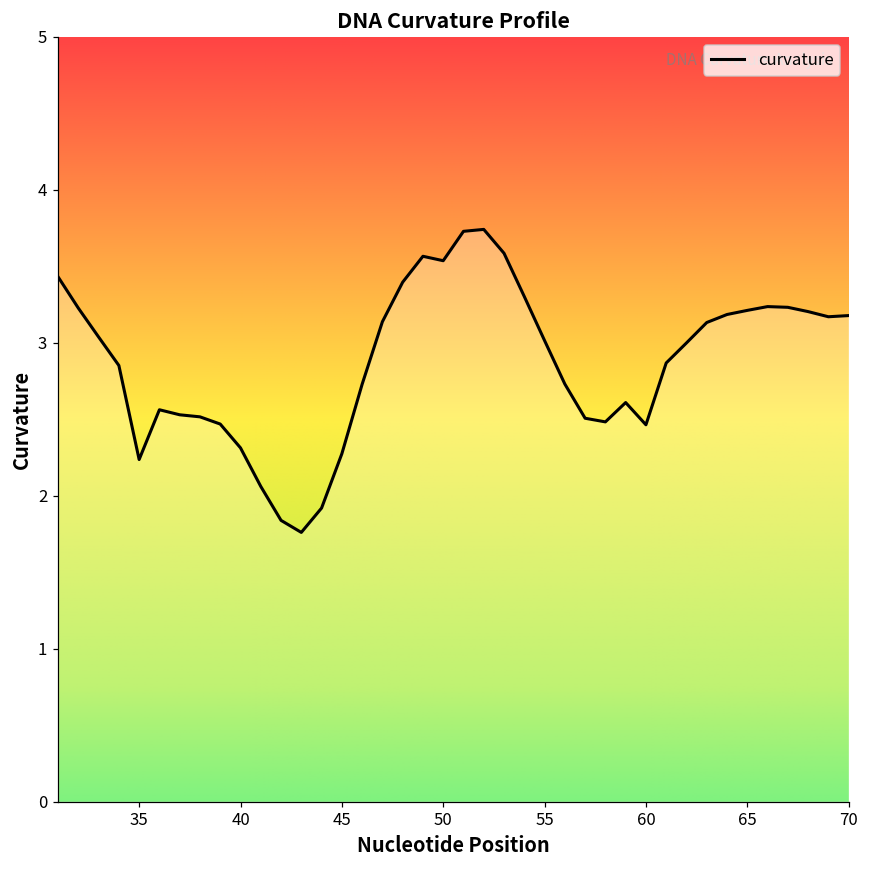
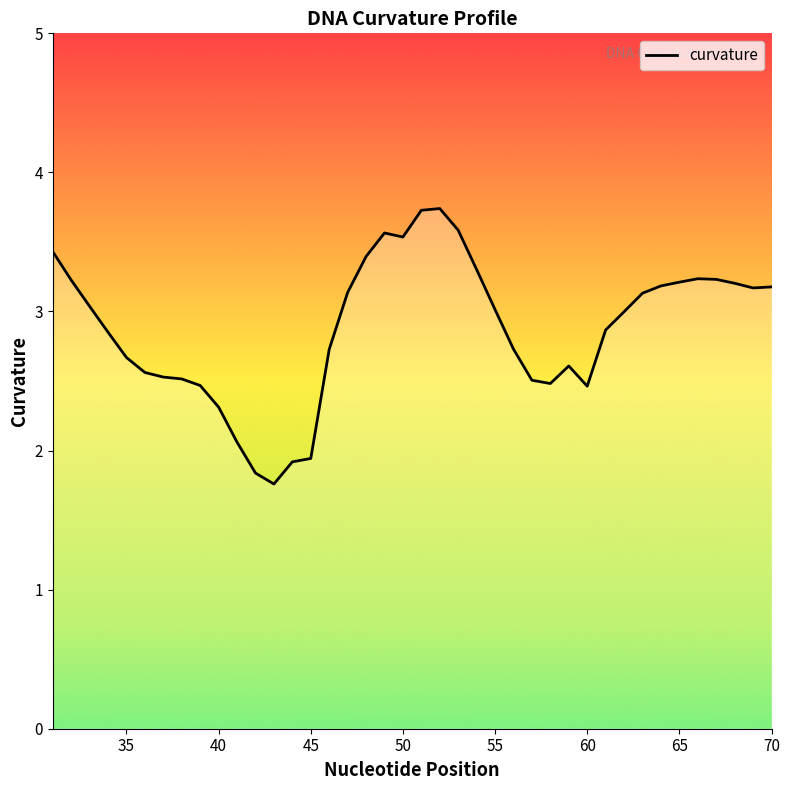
  {
-   "35": 2.24,
+   "35": 2.67,
    "40": 2.31,
-   "45": 2.27,
+   "45": 1.94,
    "50": 3.54,
    "55": 3.01,
    "60": 2.46,
    "65": 3.21,
    "70": 3.18
  }
